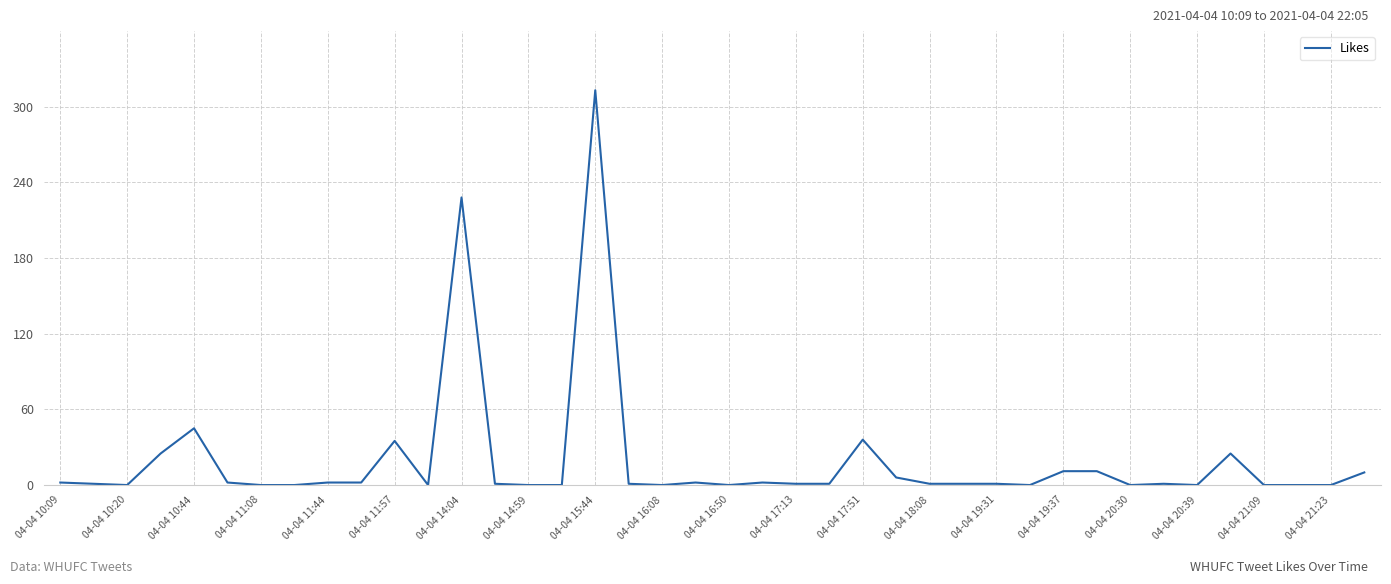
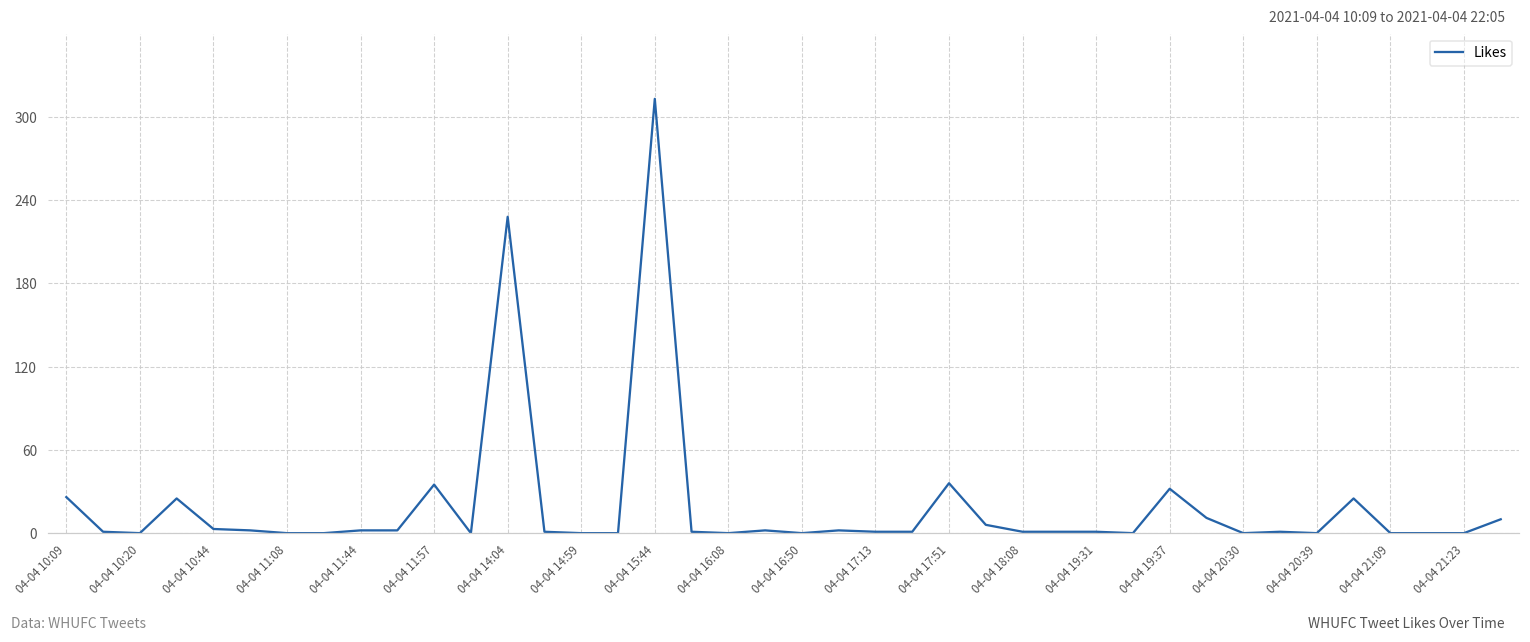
  {
-   "04-04 10:09": 2,
+   "04-04 10:09": 26,
    "04-04 10:20": 0,
-   "04-04 10:44": 45,
+   "04-04 10:44": 3,
    "04-04 11:08": 0,
    "04-04 11:44": 2,
    "04-04 11:57": 35,
    "04-04 14:04": 228,
    "04-04 14:59": 0,
    "04-04 15:44": 313,
    "04-04 16:08": 0,
    "04-04 16:50": 0,
    "04-04 17:13": 1,
    "04-04 17:51": 36,
    "04-04 18:08": 1,
    "04-04 19:31": 1,
-   "04-04 19:37": 11,
+   "04-04 19:37": 32,
    "04-04 20:30": 0,
    "04-04 20:39": 0,
    "04-04 21:09": 0,
    "04-04 21:23": 0
  }
